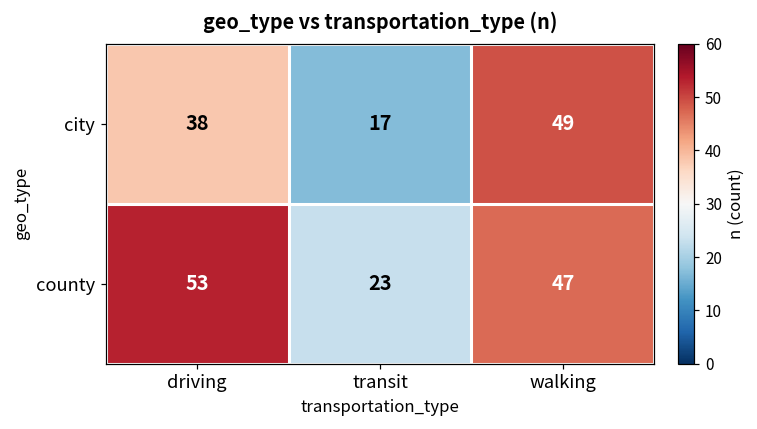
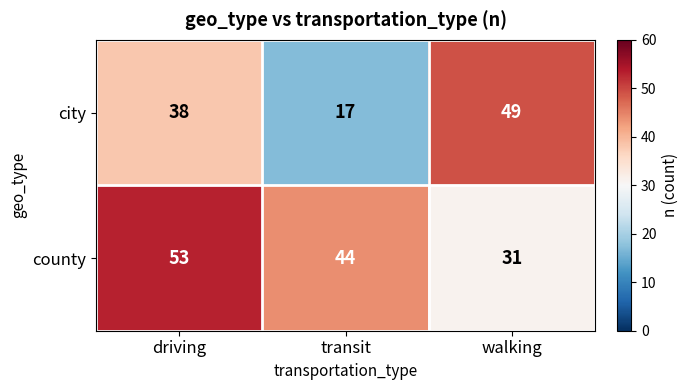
  {
    "city": {
      "driving": 38,
      "transit": 17,
      "walking": 49
    },
    "county": {
      "driving": 53,
-     "transit": 23,
-     "walking": 47
+     "transit": 44,
+     "walking": 31
    }
  }
